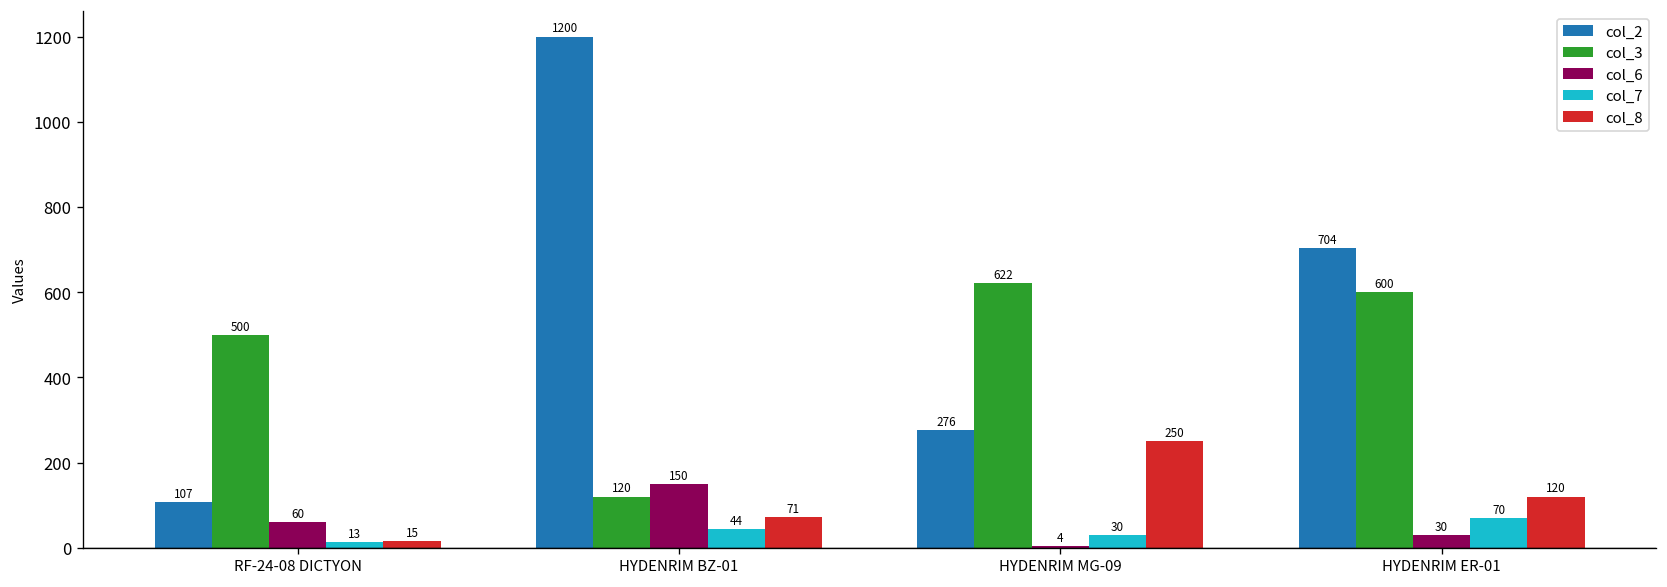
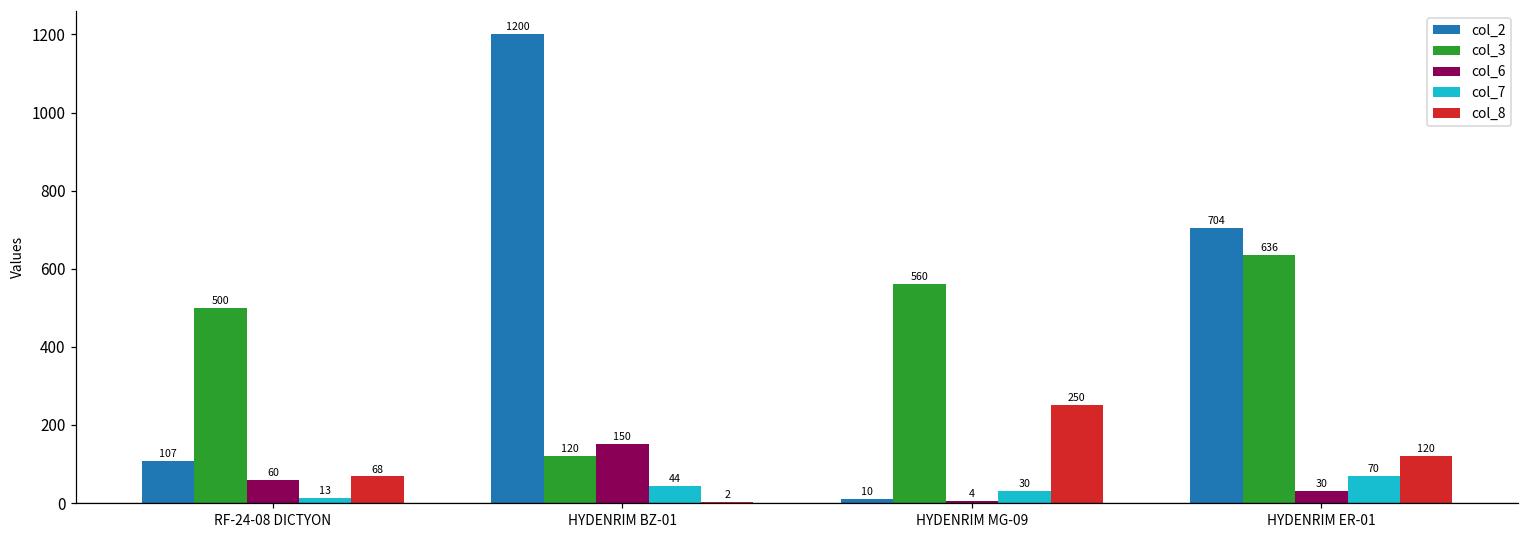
  {
    "col_2": {
      "RF-24-08 DICTYON": 107,
      "HYDENRIM BZ-01": 1200,
-     "HYDENRIM MG-09": 276,
+     "HYDENRIM MG-09": 10,
      "HYDENRIM ER-01": 704
    },
    "col_3": {
      "RF-24-08 DICTYON": 500,
      "HYDENRIM BZ-01": 120,
-     "HYDENRIM MG-09": 622,
-     "HYDENRIM ER-01": 600
+     "HYDENRIM MG-09": 560,
+     "HYDENRIM ER-01": 636
    },
    "col_6": {
      "RF-24-08 DICTYON": 60,
      "HYDENRIM BZ-01": 150,
      "HYDENRIM MG-09": 4,
      "HYDENRIM ER-01": 30
    },
    "col_7": {
      "RF-24-08 DICTYON": 13,
      "HYDENRIM BZ-01": 44,
      "HYDENRIM MG-09": 30,
      "HYDENRIM ER-01": 70
    },
    "col_8": {
-     "RF-24-08 DICTYON": 15,
-     "HYDENRIM BZ-01": 71,
+     "RF-24-08 DICTYON": 68,
+     "HYDENRIM BZ-01": 2,
      "HYDENRIM MG-09": 250,
      "HYDENRIM ER-01": 120
    }
  }
